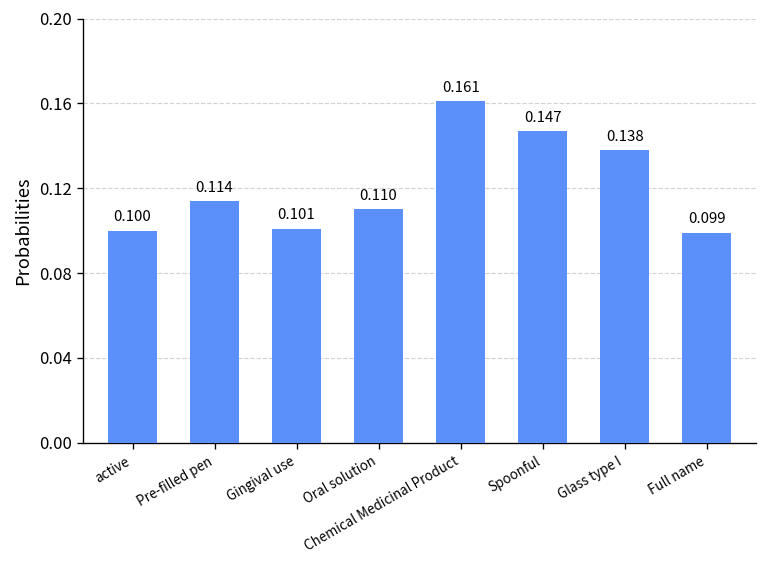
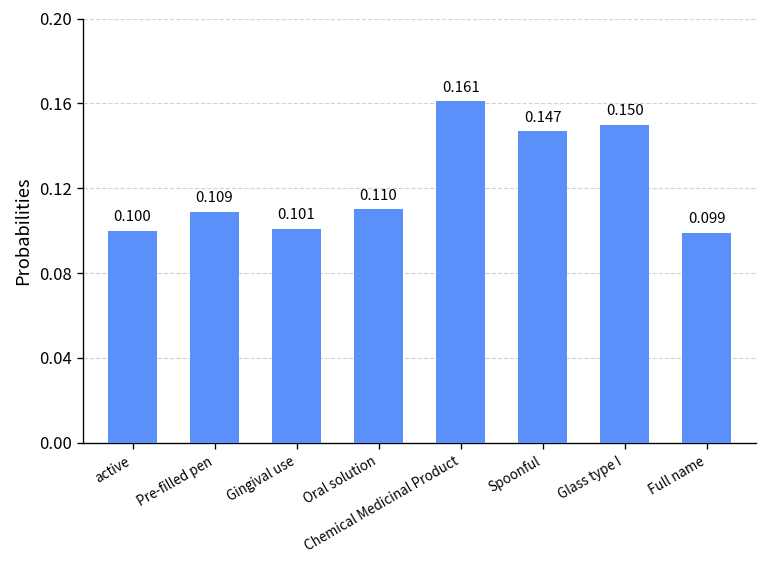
  {
    "active": 0.100,
-   "Pre-filled pen": 0.114,
+   "Pre-filled pen": 0.109,
    "Gingival use": 0.101,
    "Oral solution": 0.110,
    "Chemical Medicinal Product": 0.161,
    "Spoonful": 0.147,
-   "Glass type I": 0.138,
+   "Glass type I": 0.150,
    "Full name": 0.099
  }
